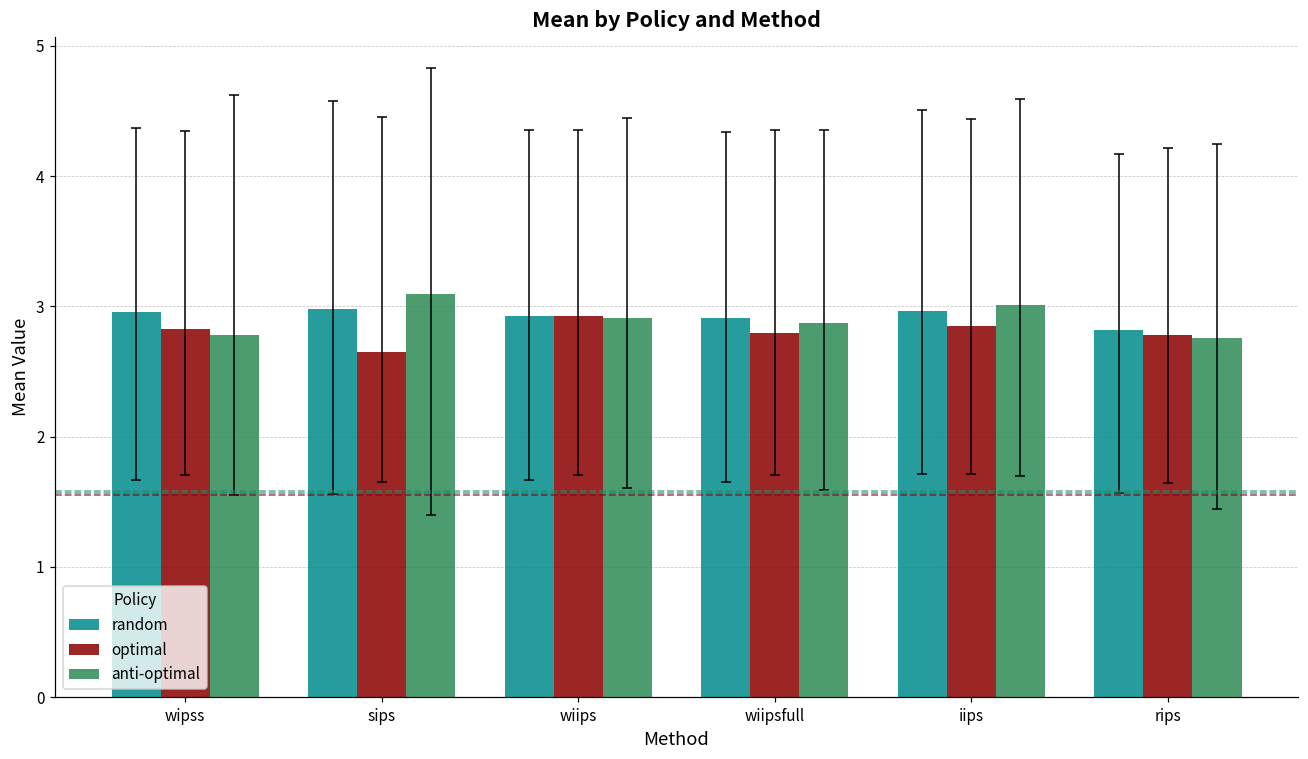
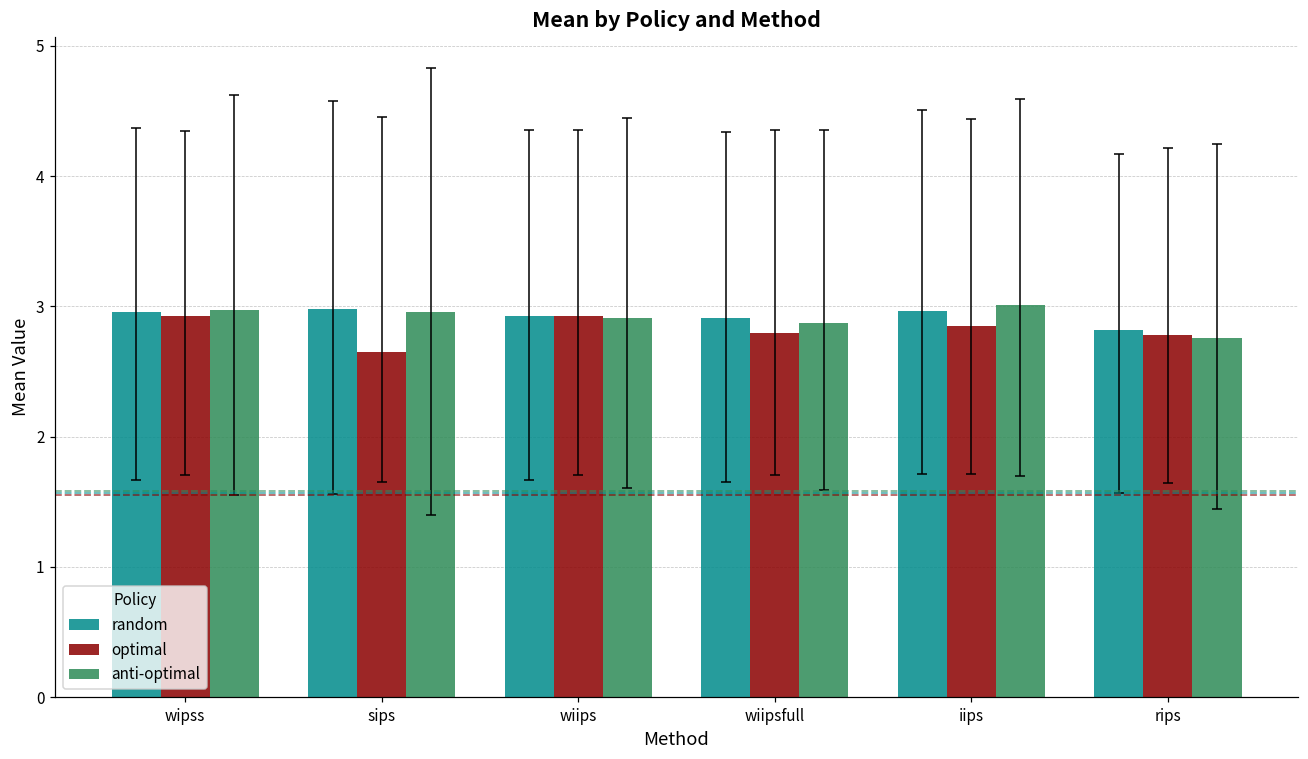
  {
    "optimal": {
-     "wipss": 2.83,
+     "wipss": 2.93,
      "sips": 2.65,
      "wiips": 2.92,
      "wiipsfull": 2.80,
      "iips": 2.85,
      "rips": 2.78
    },
    "anti-optimal": {
-     "wipss": 2.78,
-     "sips": 3.09,
+     "wipss": 2.97,
+     "sips": 2.96,
      "wiips": 2.91,
      "wiipsfull": 2.87,
      "iips": 3.01,
      "rips": 2.76
    }
  }
